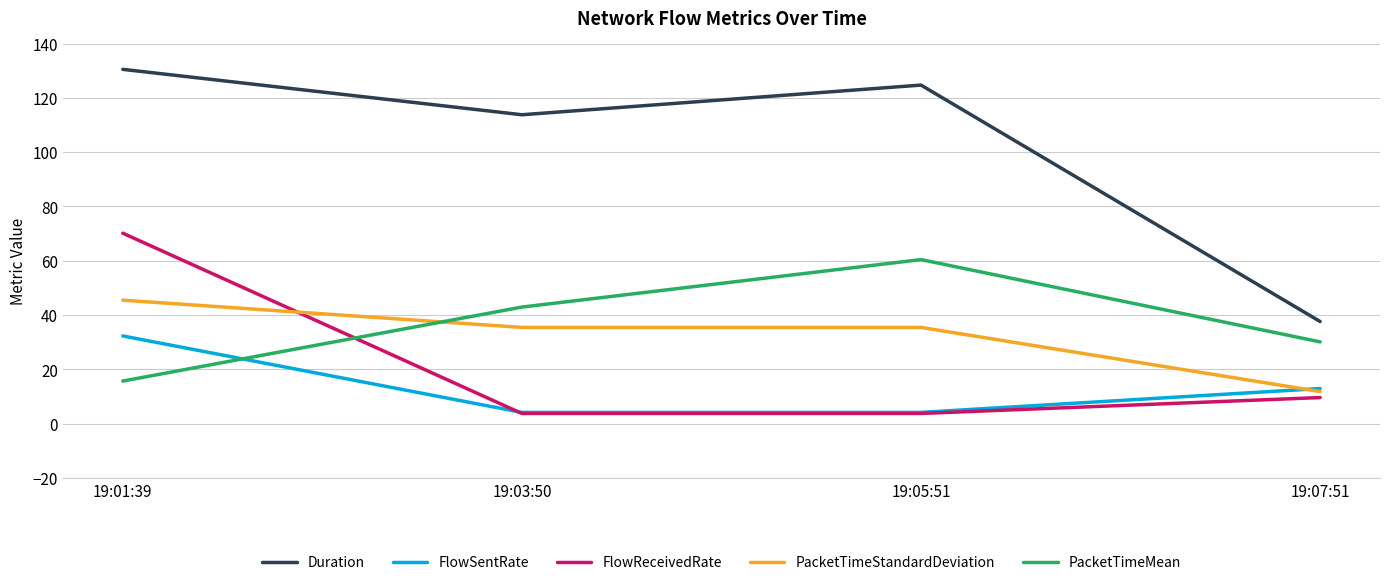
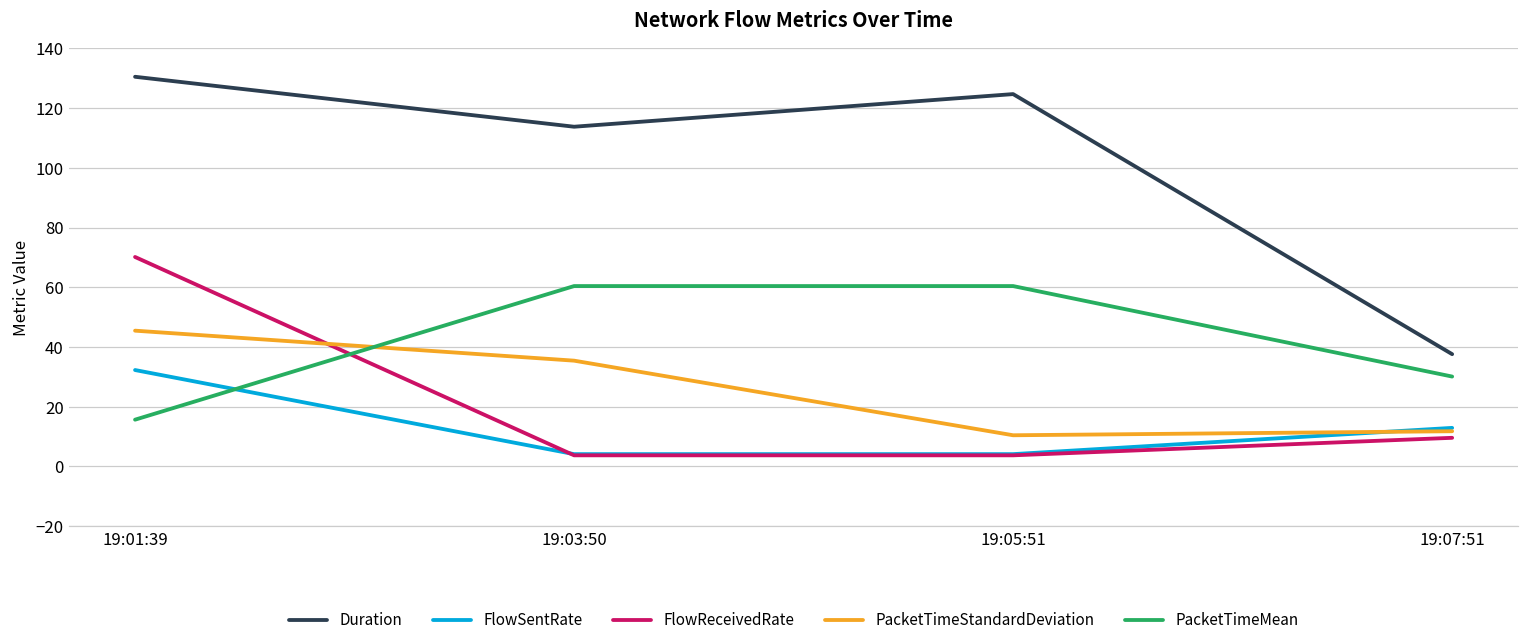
  {
    "Duration": {
      "19:01:39": 131,
      "19:03:50": 114,
      "19:05:51": 125,
      "19:07:51": 38
    },
    "FlowSentRate": {
      "19:01:39": 32,
      "19:07:51": 13
    },
    "FlowReceivedRate": {
      "19:01:39": 70,
      "19:07:51": 10
    },
    "PacketTimeStandardDeviation": {
      "19:01:39": 45,
      "19:03:50": 35,
-     "19:05:51": 35,
+     "19:05:51": 10,
      "19:07:51": 12
    },
    "PacketTimeMean": {
      "19:01:39": 16,
-     "19:03:50": 43,
+     "19:03:50": 60,
      "19:05:51": 60,
      "19:07:51": 30
    }
  }
